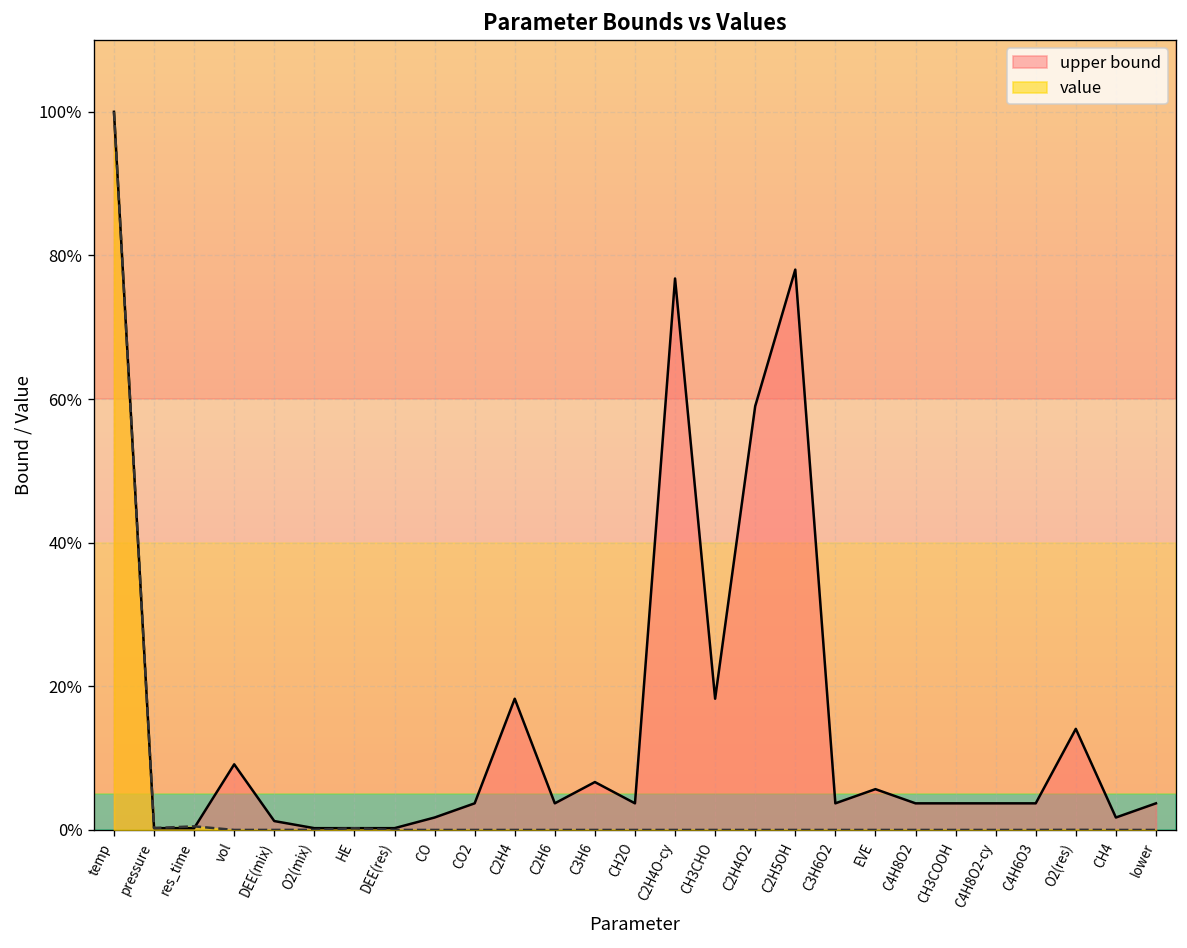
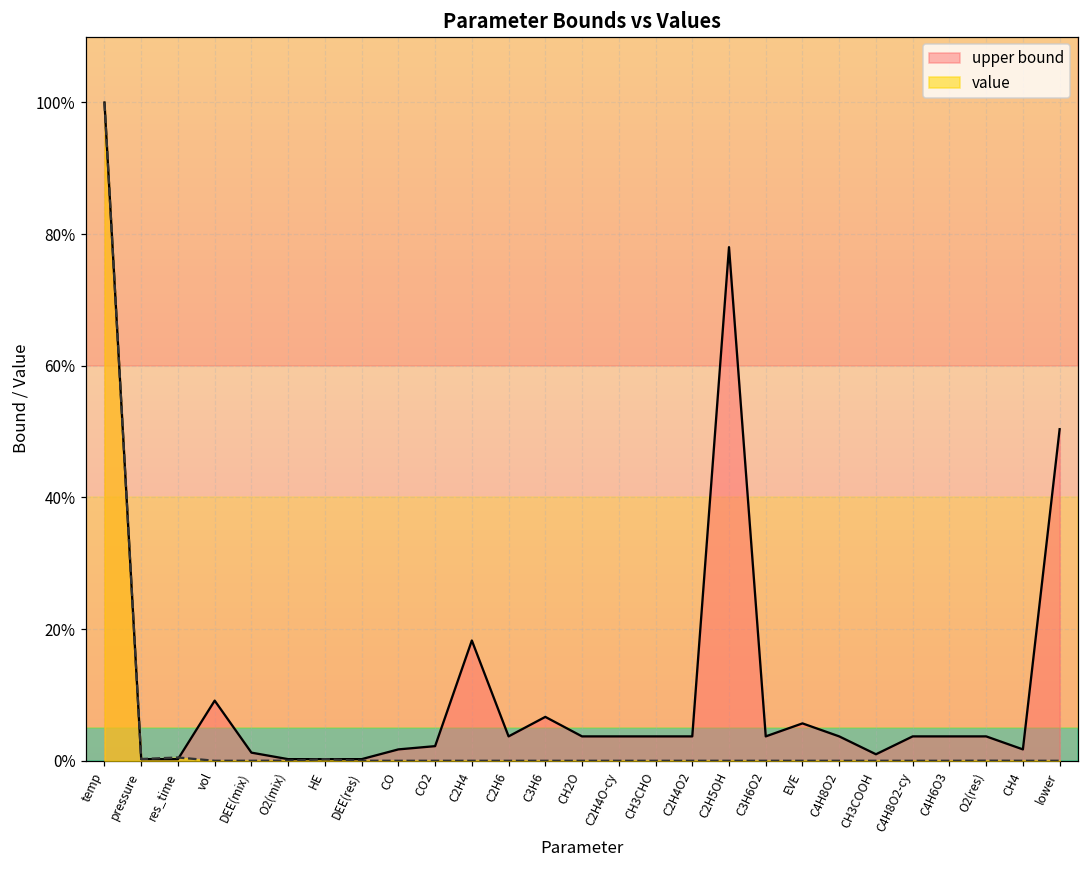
  {
    "upper bound": {
      "vol": "9%",
      "DEE(mix)": "1%",
      "CO": "2%",
-     "CO2": "4%",
+     "CO2": "2%",
      "C2H4": "18%",
      "C2H6": "4%",
      "C3H6": "7%",
      "CH2O": "4%",
-     "C2H4O-cy": "77%",
-     "CH3CHO": "18%",
-     "C2H4O2": "59%",
+     "C2H4O-cy": "4%",
+     "CH3CHO": "4%",
+     "C2H4O2": "4%",
      "C2H5OH": "78%",
      "C3H6O2": "4%",
      "EVE": "6%",
      "C4H8O2": "4%",
-     "CH3COOH": "4%",
+     "CH3COOH": "1%",
      "C4H8O2-cy": "4%",
      "C4H6O3": "4%",
-     "O2(res)": "14%",
+     "O2(res)": "4%",
      "CH4": "2%",
-     "lower": "4%"
+     "lower": "50%"
    },
    "value": {
      "vol": "0%",
      "DEE(mix)": "0%",
      "CO": "0%",
      "CO2": "0%",
      "C2H4": "0%",
      "C2H6": "0%",
      "C3H6": "0%",
      "CH2O": "0%",
      "C2H4O-cy": "0%",
      "CH3CHO": "0%",
      "C2H4O2": "0%",
      "C2H5OH": "0%",
      "C3H6O2": "0%",
      "EVE": "0%",
      "C4H8O2": "0%",
      "CH3COOH": "0%",
      "C4H8O2-cy": "0%",
      "C4H6O3": "0%",
      "O2(res)": "0%",
      "CH4": "0%",
      "lower": "0%"
    }
  }
